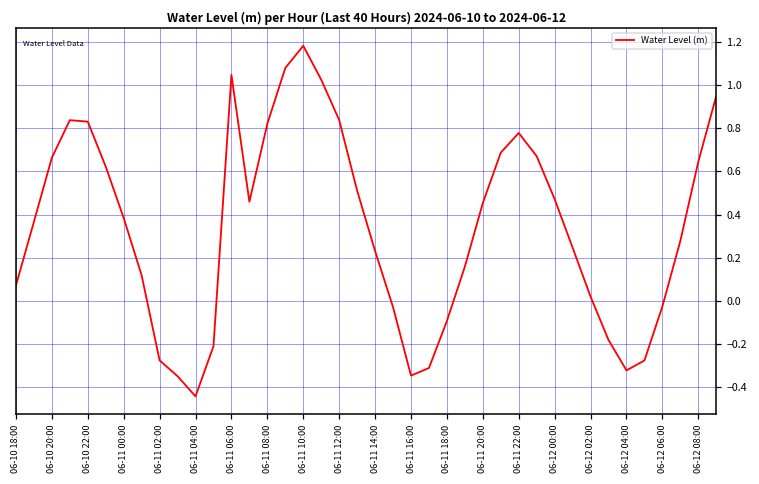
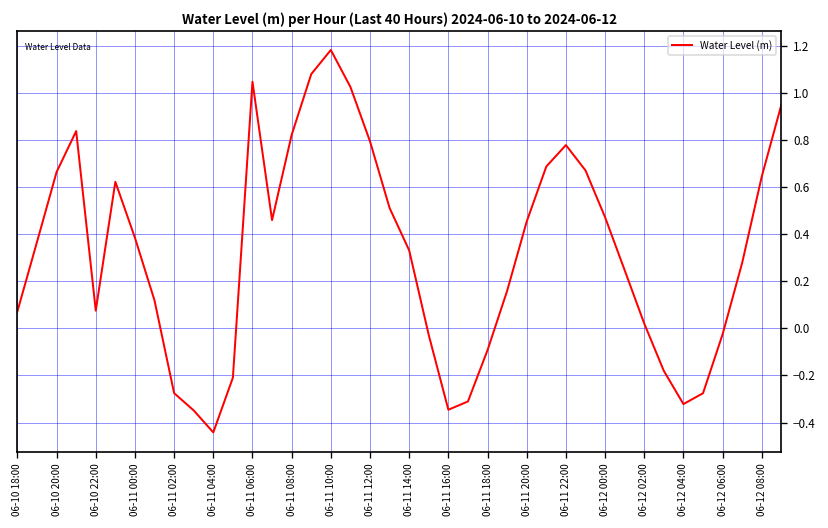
  {
    "06-10 18:00": 0.07,
    "06-10 20:00": 0.66,
-   "06-10 22:00": 0.83,
+   "06-10 22:00": 0.08,
    "06-11 00:00": 0.38,
    "06-11 02:00": -0.27,
    "06-11 04:00": -0.44,
    "06-11 06:00": 1.05,
    "06-11 08:00": 0.82,
    "06-11 10:00": 1.18,
-   "06-11 12:00": 0.84,
-   "06-11 14:00": 0.23,
+   "06-11 12:00": 0.79,
+   "06-11 14:00": 0.33,
    "06-11 16:00": -0.35,
    "06-11 18:00": -0.09,
    "06-11 20:00": 0.45,
    "06-11 22:00": 0.78,
    "06-12 00:00": 0.47,
    "06-12 02:00": 0.02,
    "06-12 04:00": -0.32,
    "06-12 06:00": -0.02,
    "06-12 08:00": 0.64
  }
